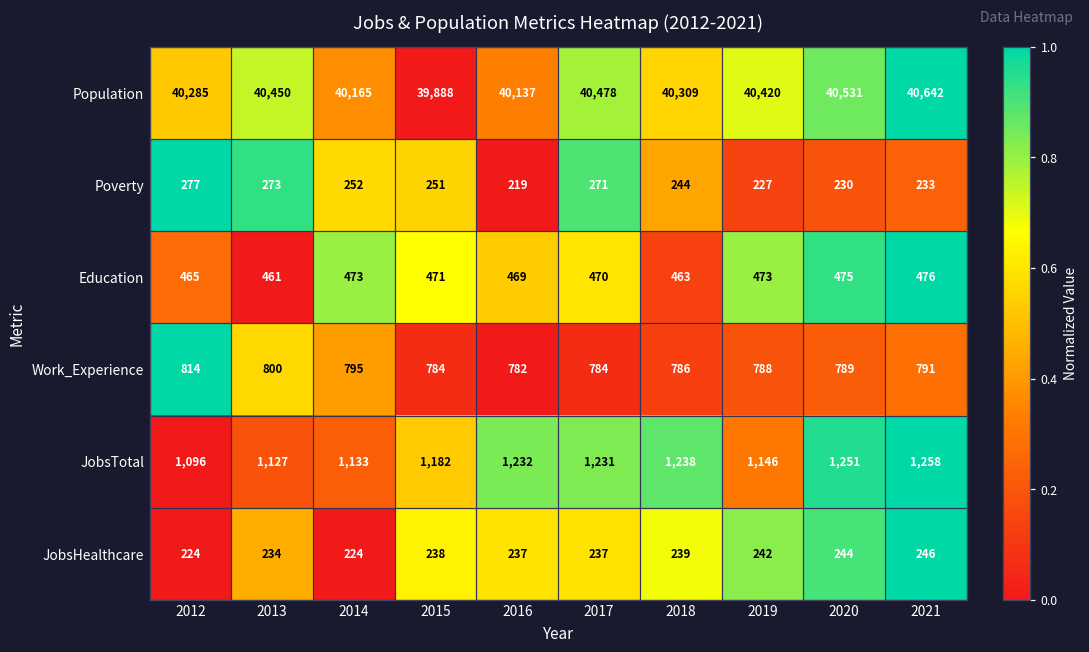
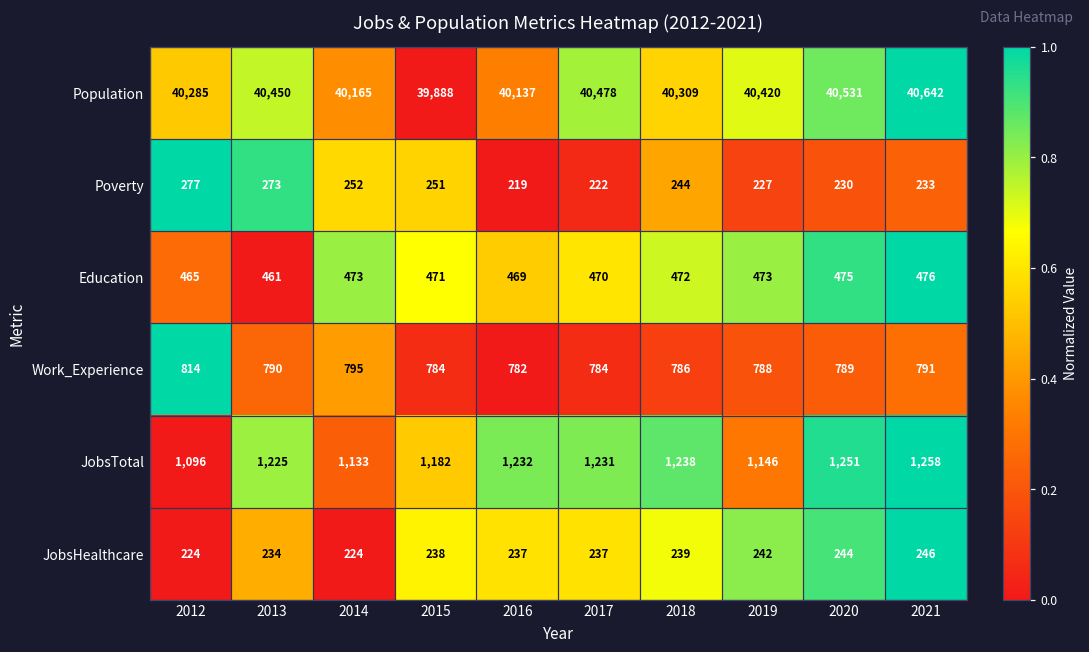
  {
    "Population": {
      "2012": "40,285",
      "2013": "40,450",
      "2014": "40,165",
      "2015": "39,888",
      "2016": "40,137",
      "2017": "40,478",
      "2018": "40,309",
      "2019": "40,420",
      "2020": "40,531",
      "2021": "40,642"
    },
    "Poverty": {
      "2012": "277",
      "2013": "273",
      "2014": "252",
      "2015": "251",
      "2016": "219",
-     "2017": "271",
+     "2017": "222",
      "2018": "244",
      "2019": "227",
      "2020": "230",
      "2021": "233"
    },
    "Education": {
      "2012": "465",
      "2013": "461",
      "2014": "473",
      "2015": "471",
      "2016": "469",
      "2017": "470",
-     "2018": "463",
+     "2018": "472",
      "2019": "473",
      "2020": "475",
      "2021": "476"
    },
    "Work_Experience": {
      "2012": "814",
-     "2013": "800",
+     "2013": "790",
      "2014": "795",
      "2015": "784",
      "2016": "782",
      "2017": "784",
      "2018": "786",
      "2019": "788",
      "2020": "789",
      "2021": "791"
    },
    "JobsTotal": {
      "2012": "1,096",
-     "2013": "1,127",
+     "2013": "1,225",
      "2014": "1,133",
      "2015": "1,182",
      "2016": "1,232",
      "2017": "1,231",
      "2018": "1,238",
      "2019": "1,146",
      "2020": "1,251",
      "2021": "1,258"
    },
    "JobsHealthcare": {
      "2012": "224",
      "2013": "234",
      "2014": "224",
      "2015": "238",
      "2016": "237",
      "2017": "237",
      "2018": "239",
      "2019": "242",
      "2020": "244",
      "2021": "246"
    }
  }
